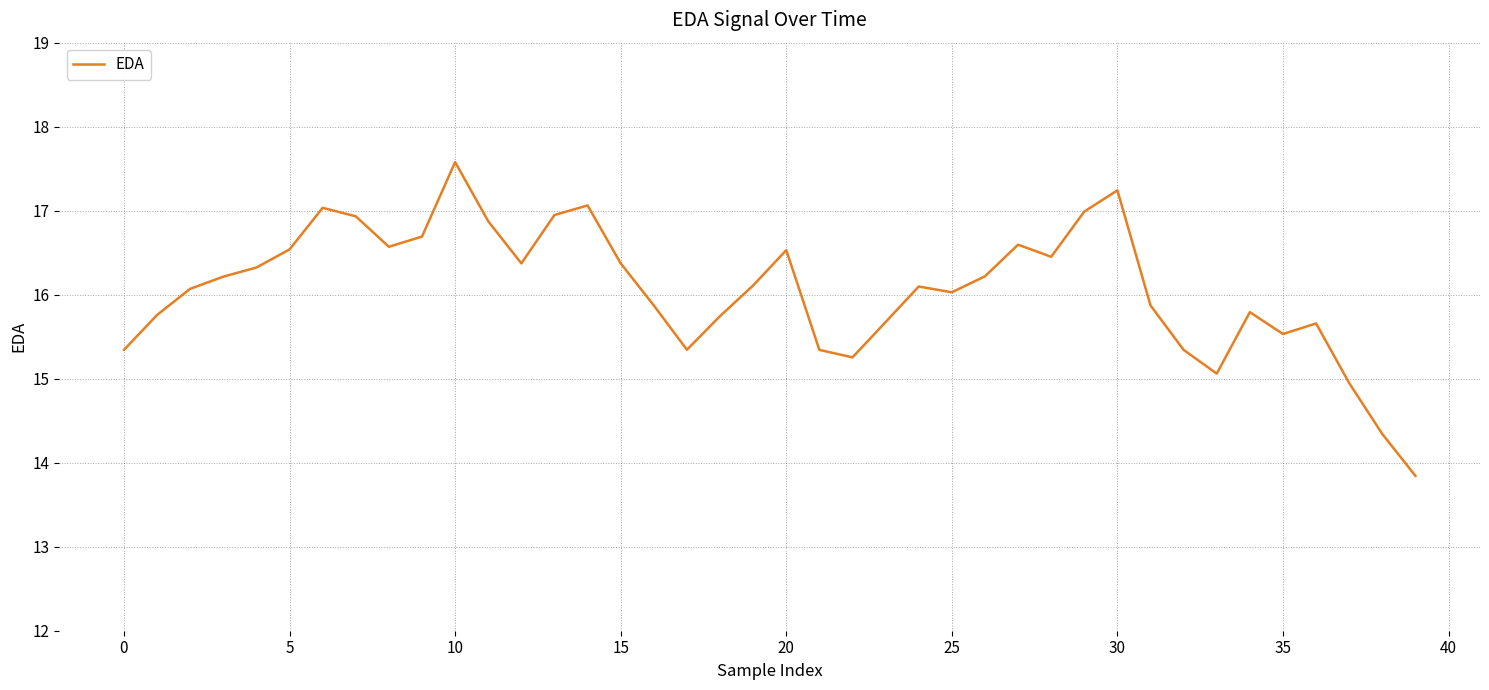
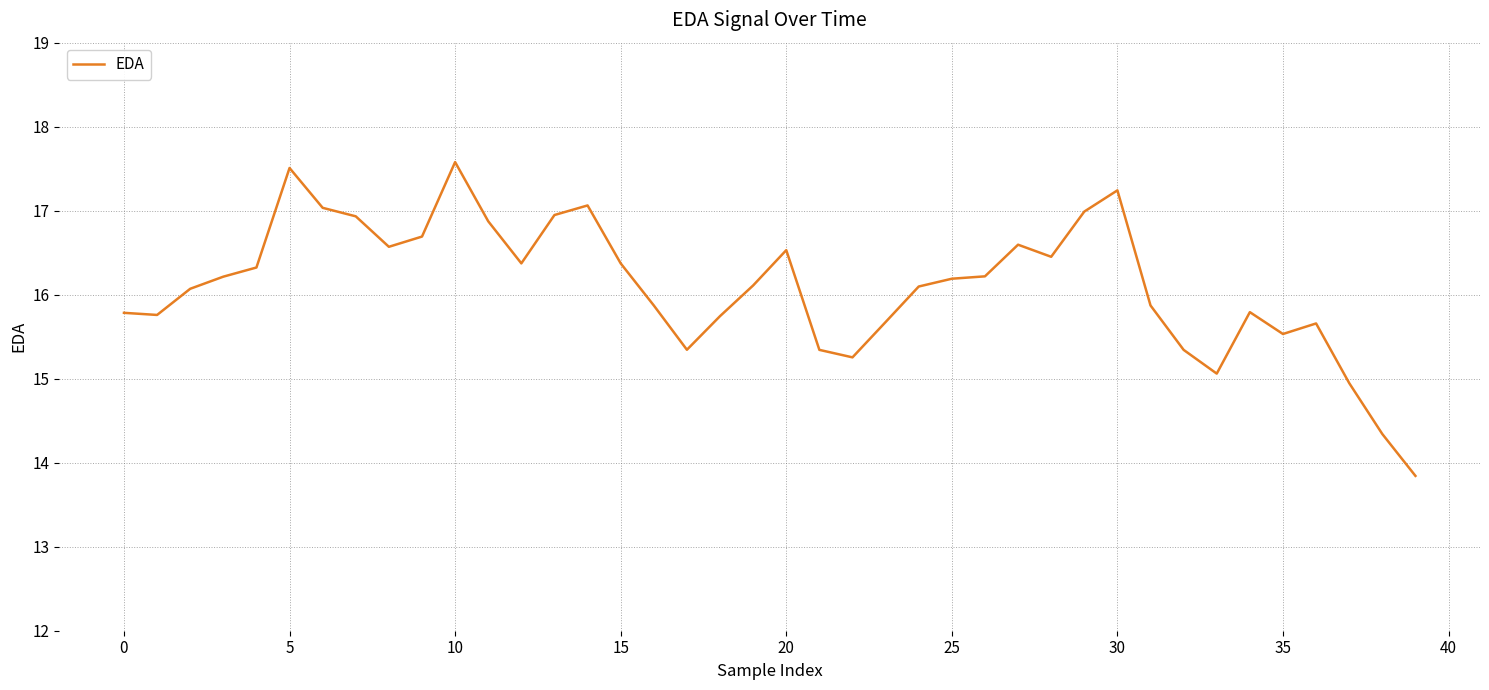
  {
-   "0": 15.3,
-   "5": 16.5,
+   "0": 15.8,
+   "5": 17.5,
    "10": 17.6,
    "15": 16.4,
    "20": 16.5,
-   "25": 16.0,
+   "25": 16.2,
    "30": 17.2,
    "35": 15.5
  }
